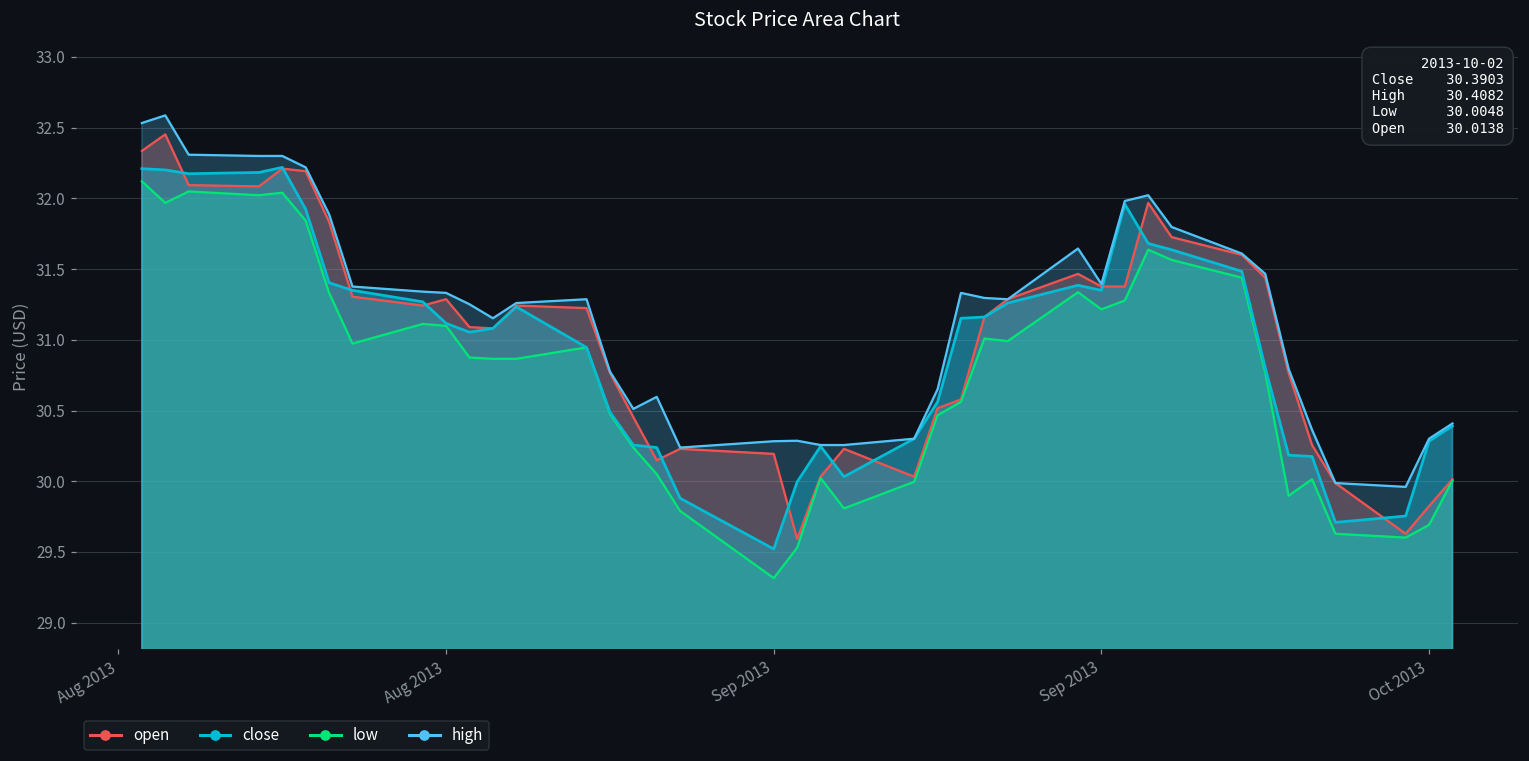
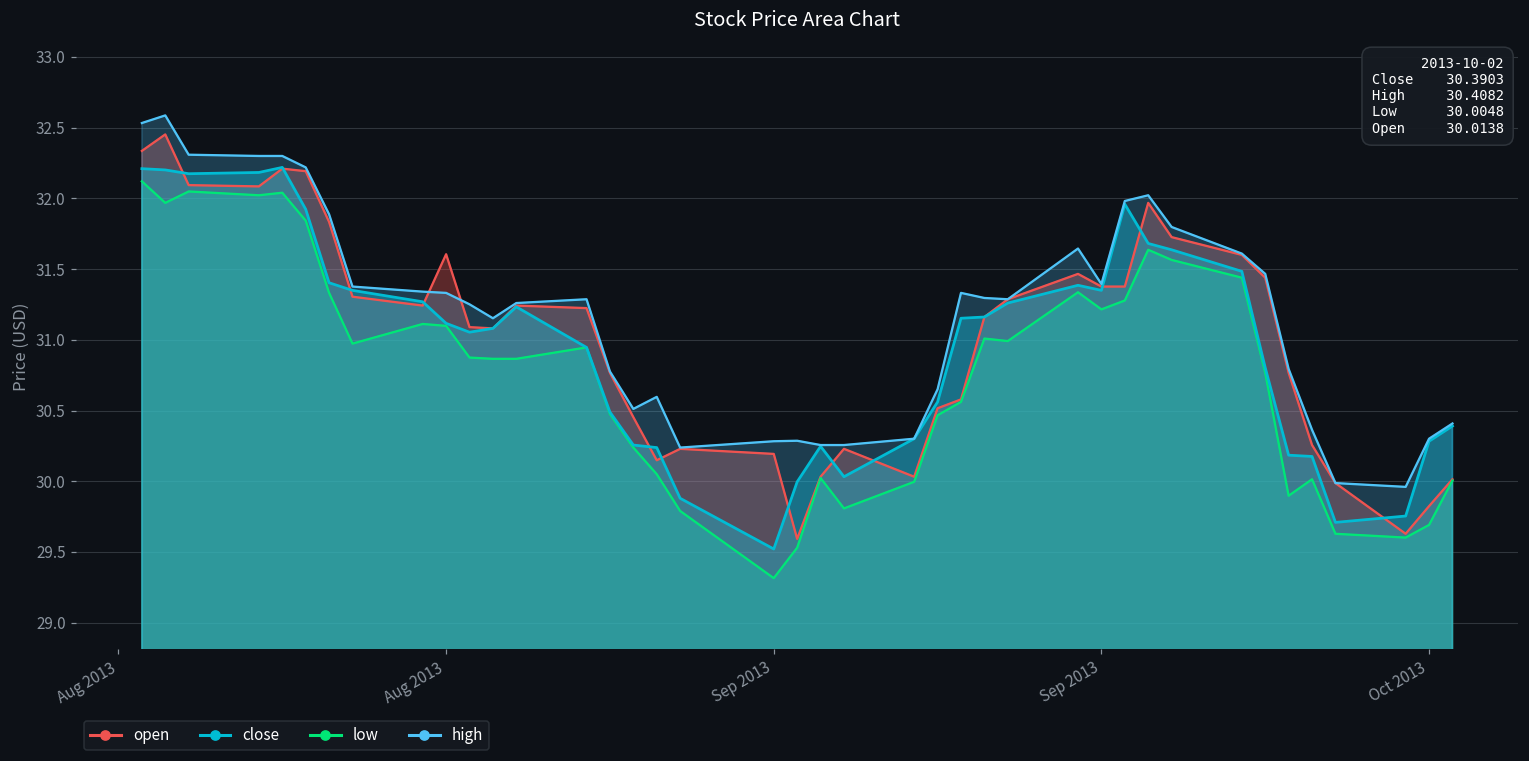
  {
    "open": {
-     "Aug 2013": 31.29,
+     "Aug 2013": 31.60,
      "Oct 2013": 29.82
    },
    "low": {
      "Oct 2013": 29.69
    }
  }
